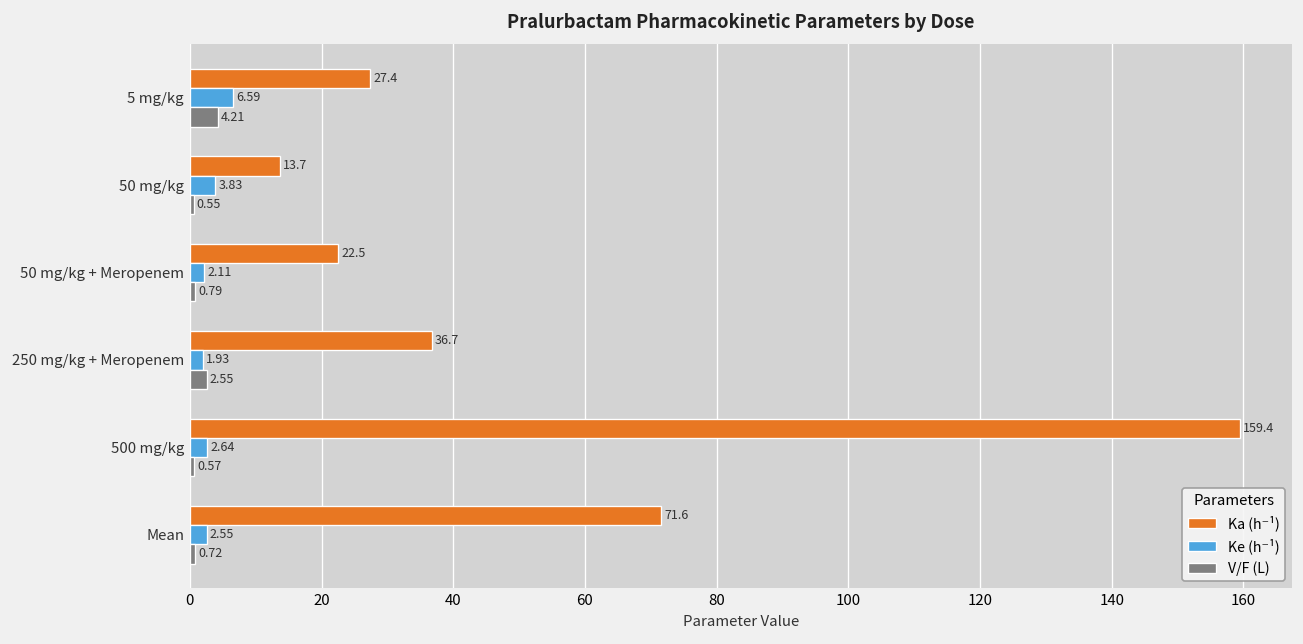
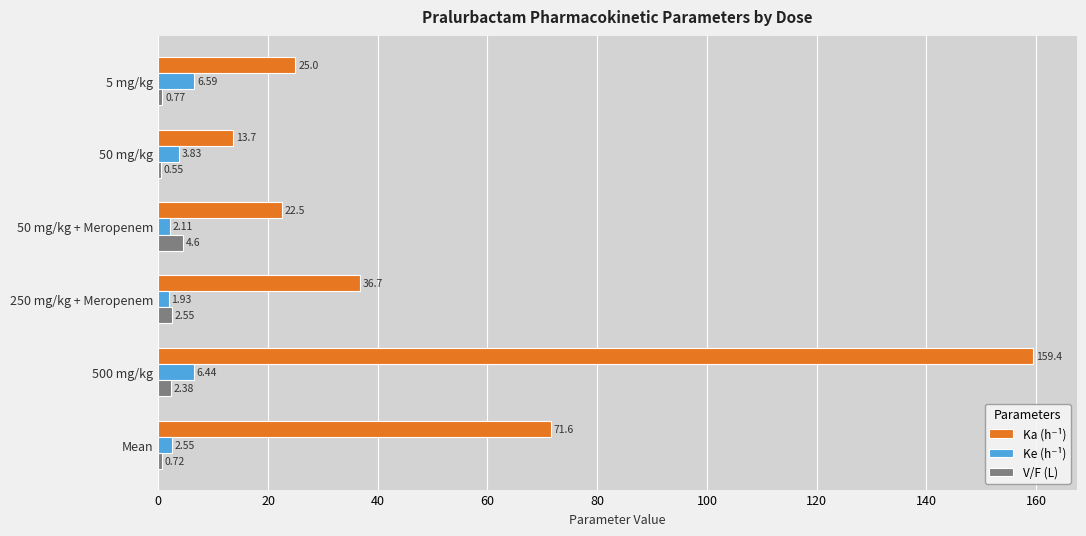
  {
    "Ka (h⁻¹)": {
-     "5 mg/kg": 27.4,
+     "5 mg/kg": 25.0,
      "50 mg/kg": 13.7,
      "50 mg/kg + Meropenem": 22.5,
      "250 mg/kg + Meropenem": 36.7,
      "500 mg/kg": 159.4,
      "Mean": 71.6
    },
    "Ke (h⁻¹)": {
      "5 mg/kg": 6.59,
      "50 mg/kg": 3.83,
      "50 mg/kg + Meropenem": 2.11,
      "250 mg/kg + Meropenem": 1.93,
-     "500 mg/kg": 2.64,
+     "500 mg/kg": 6.44,
      "Mean": 2.55
    },
    "V/F (L)": {
-     "5 mg/kg": 4.21,
+     "5 mg/kg": 0.77,
      "50 mg/kg": 0.55,
-     "50 mg/kg + Meropenem": 0.79,
+     "50 mg/kg + Meropenem": 4.6,
      "250 mg/kg + Meropenem": 2.55,
-     "500 mg/kg": 0.57,
+     "500 mg/kg": 2.38,
      "Mean": 0.72
    }
  }
